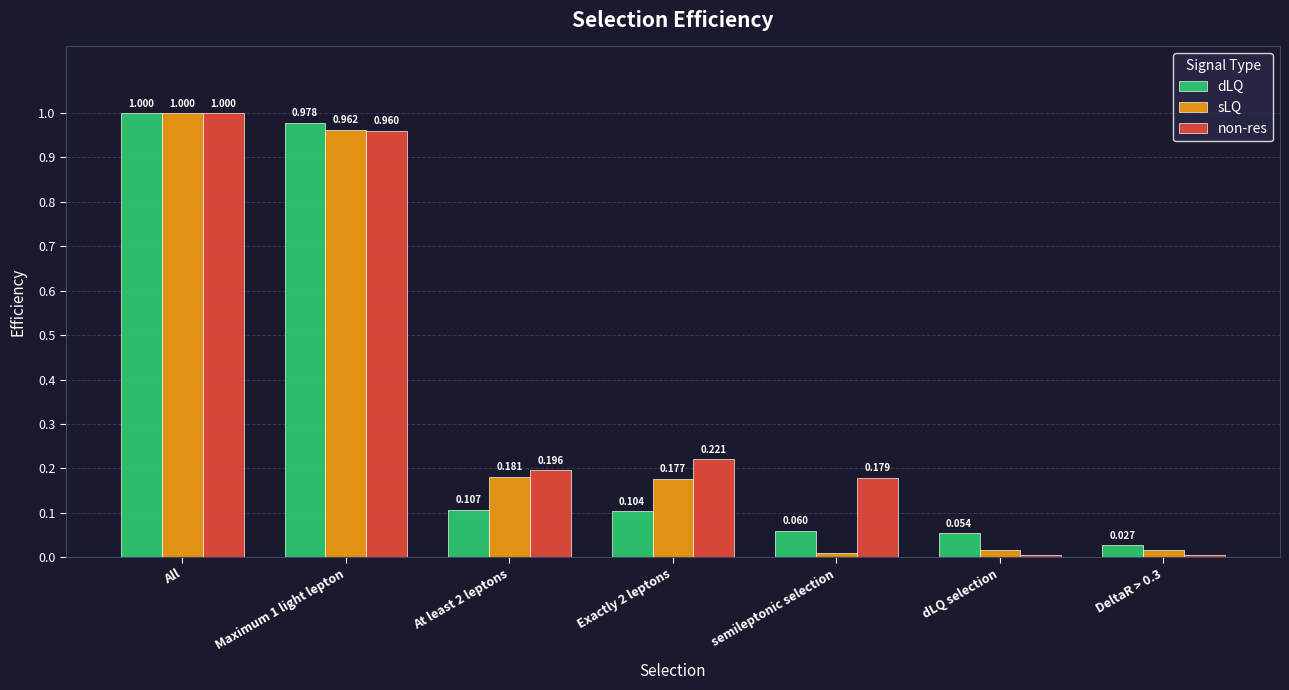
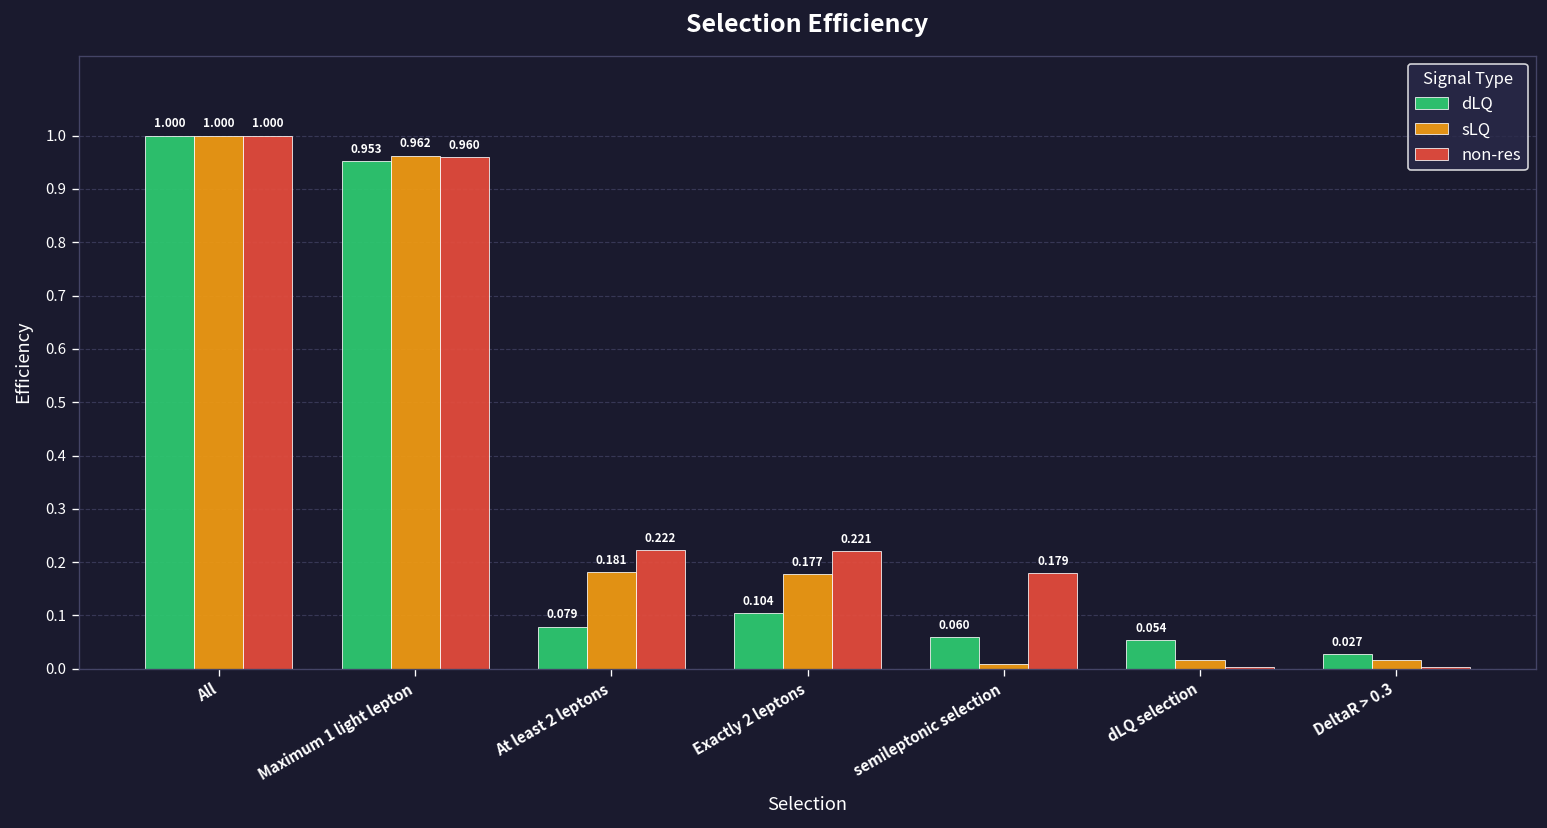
  {
    "dLQ": {
      "All": 1.000,
-     "Maximum 1 light lepton": 0.978,
-     "At least 2 leptons": 0.107,
+     "Maximum 1 light lepton": 0.953,
+     "At least 2 leptons": 0.079,
      "Exactly 2 leptons": 0.104,
      "semileptonic selection": 0.060,
      "dLQ selection": 0.054,
      "DeltaR > 0.3": 0.027
    },
    "sLQ": {
      "All": 1.000,
      "Maximum 1 light lepton": 0.962,
      "At least 2 leptons": 0.181,
      "Exactly 2 leptons": 0.177
    },
    "non-res": {
      "All": 1.000,
      "Maximum 1 light lepton": 0.960,
-     "At least 2 leptons": 0.196,
+     "At least 2 leptons": 0.222,
      "Exactly 2 leptons": 0.221,
      "semileptonic selection": 0.179
    }
  }
